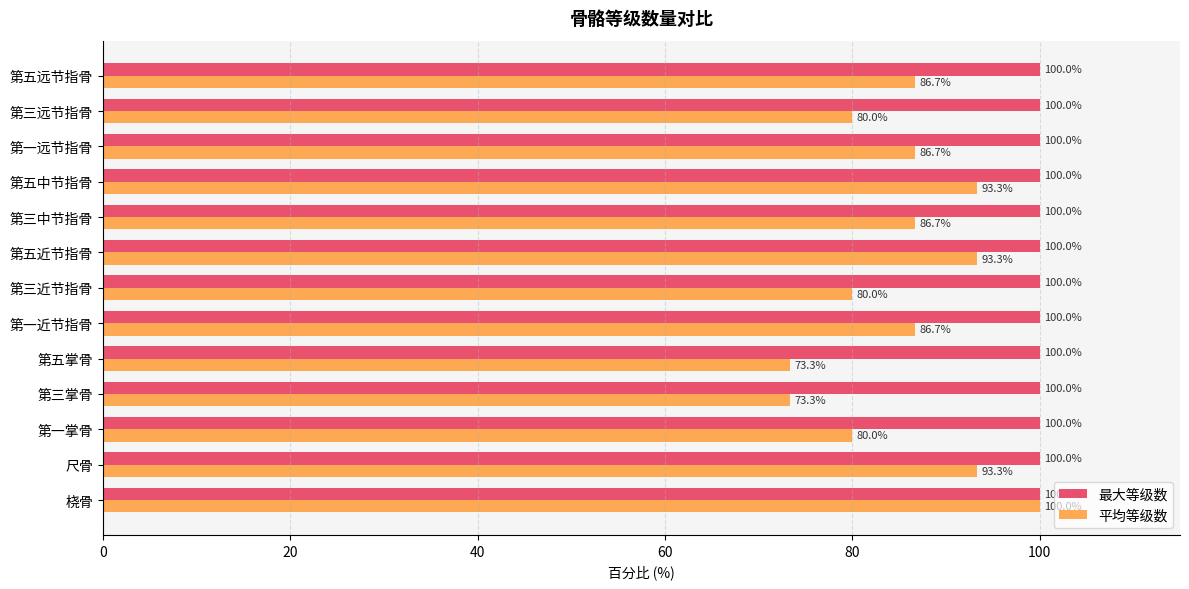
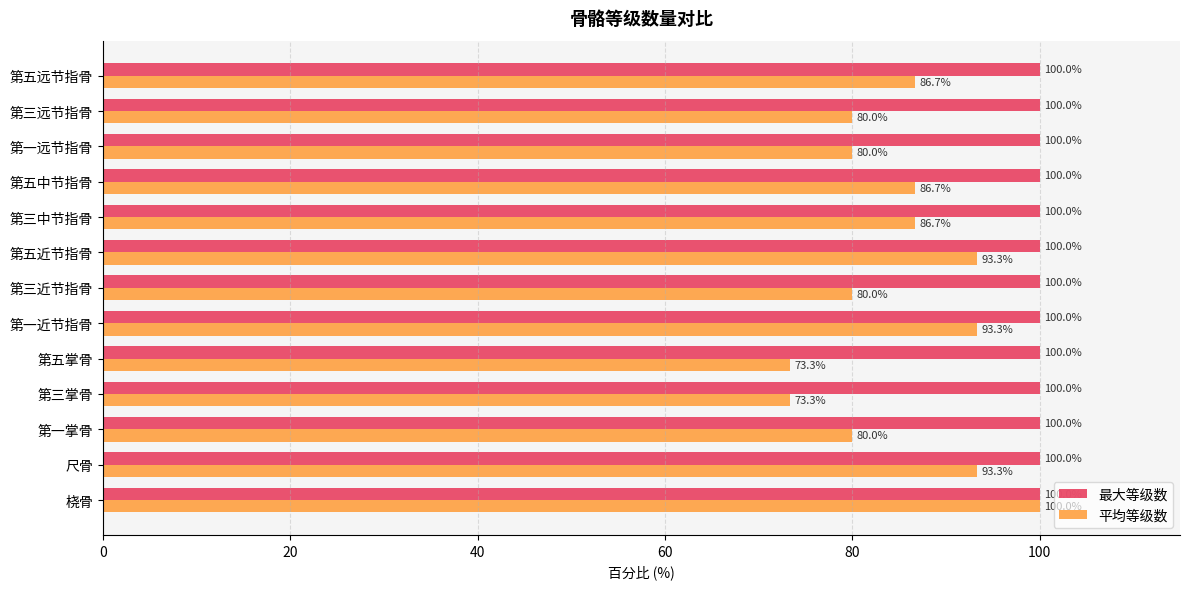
  {
    "最大等级数": {
      "第五远节指骨": "100.0%",
      "第三远节指骨": "100.0%",
      "第一远节指骨": "100.0%",
      "第五中节指骨": "100.0%",
      "第三中节指骨": "100.0%",
      "第五近节指骨": "100.0%",
      "第三近节指骨": "100.0%",
      "第一近节指骨": "100.0%",
      "第五掌骨": "100.0%",
      "第三掌骨": "100.0%",
      "第一掌骨": "100.0%",
      "尺骨": "100.0%"
    },
    "平均等级数": {
      "第五远节指骨": "86.7%",
      "第三远节指骨": "80.0%",
-     "第一远节指骨": "86.7%",
-     "第五中节指骨": "93.3%",
+     "第一远节指骨": "80.0%",
+     "第五中节指骨": "86.7%",
      "第三中节指骨": "86.7%",
      "第五近节指骨": "93.3%",
      "第三近节指骨": "80.0%",
-     "第一近节指骨": "86.7%",
+     "第一近节指骨": "93.3%",
      "第五掌骨": "73.3%",
      "第三掌骨": "73.3%",
      "第一掌骨": "80.0%",
      "尺骨": "93.3%"
    }
  }
